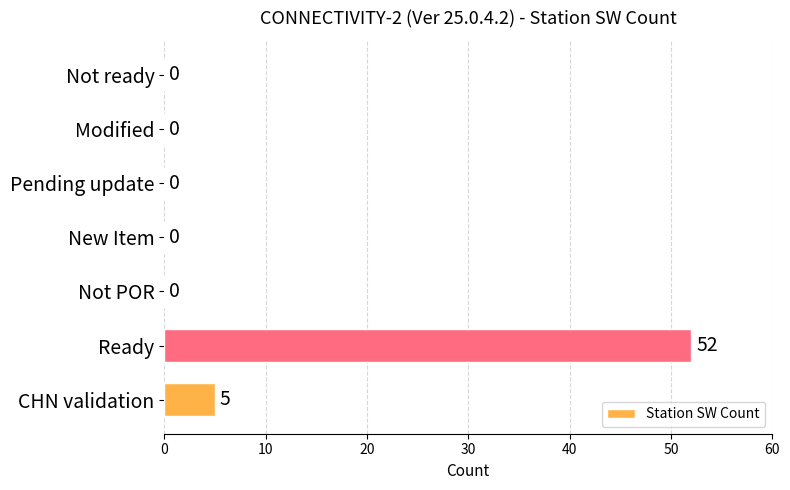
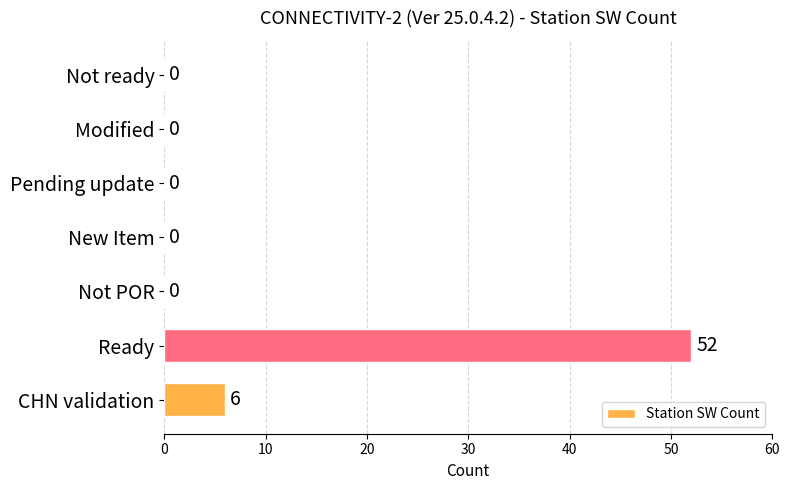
  {
    "Not ready": 0,
    "Modified": 0,
    "Pending update": 0,
    "New Item": 0,
    "Not POR": 0,
    "Ready": 52,
-   "CHN validation": 5
+   "CHN validation": 6
  }
